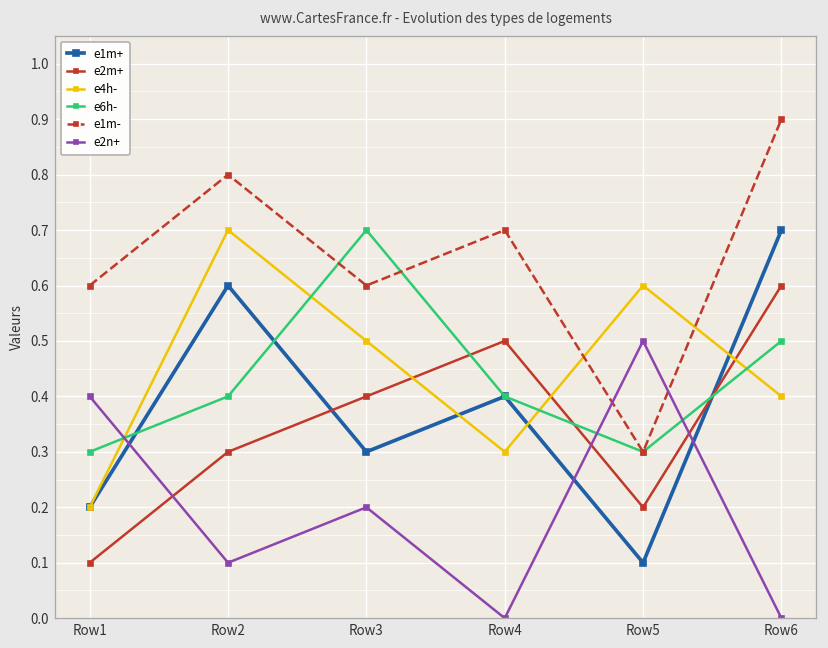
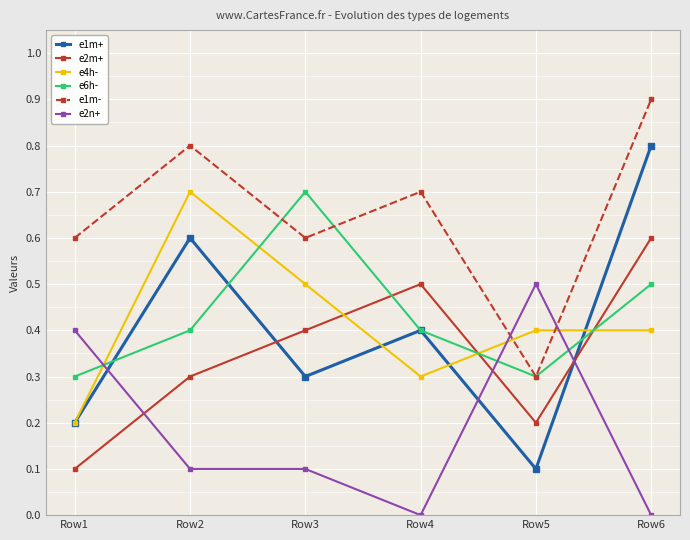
  {
    "e1m+": {
      "Row2": 0.6,
      "Row3": 0.3,
      "Row5": 0.1,
-     "Row6": 0.7
+     "Row6": 0.8
    },
    "e4h-": {
      "Row2": 0.7,
      "Row3": 0.5,
      "Row4": 0.3,
-     "Row5": 0.6,
+     "Row5": 0.4,
      "Row6": 0.4
    },
    "e6h-": {
      "Row1": 0.3,
      "Row2": 0.4,
      "Row3": 0.7,
      "Row6": 0.5
    },
    "e2n+": {
      "Row1": 0.4,
      "Row2": 0.1,
-     "Row3": 0.2,
+     "Row3": 0.1,
      "Row4": 0.0,
      "Row5": 0.5,
      "Row6": 0.0
    }
  }
